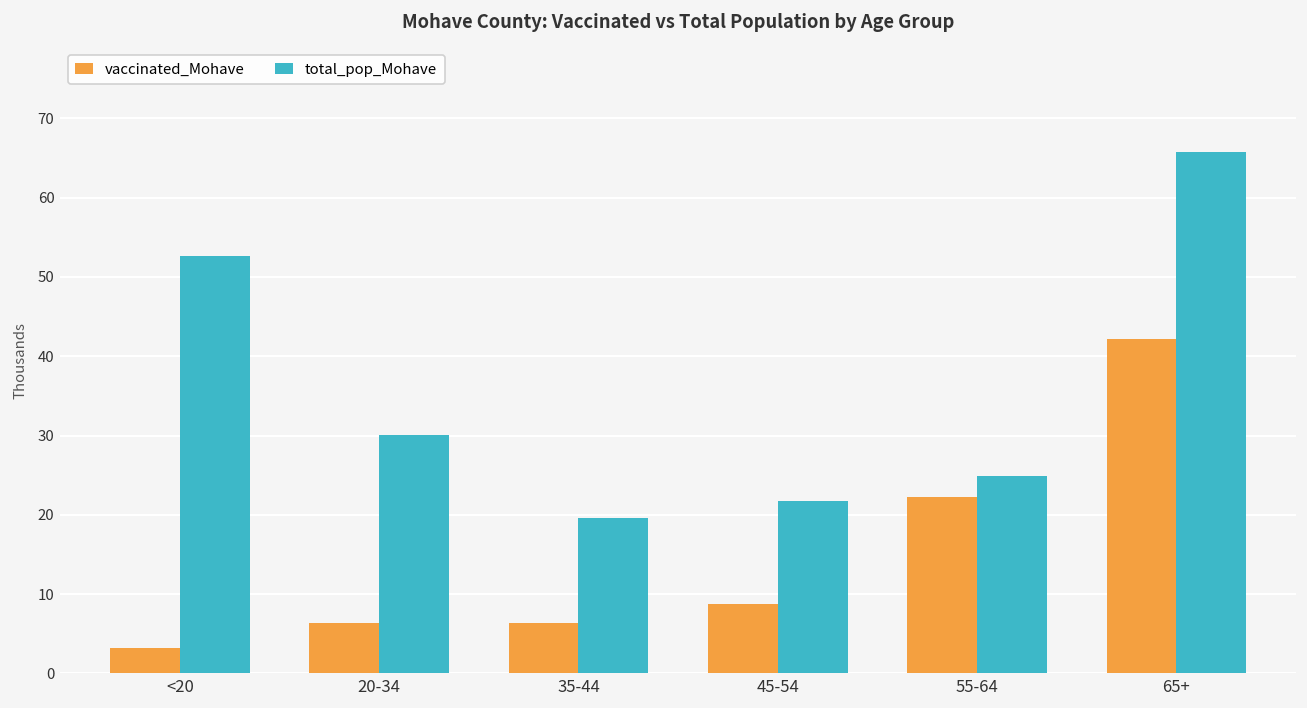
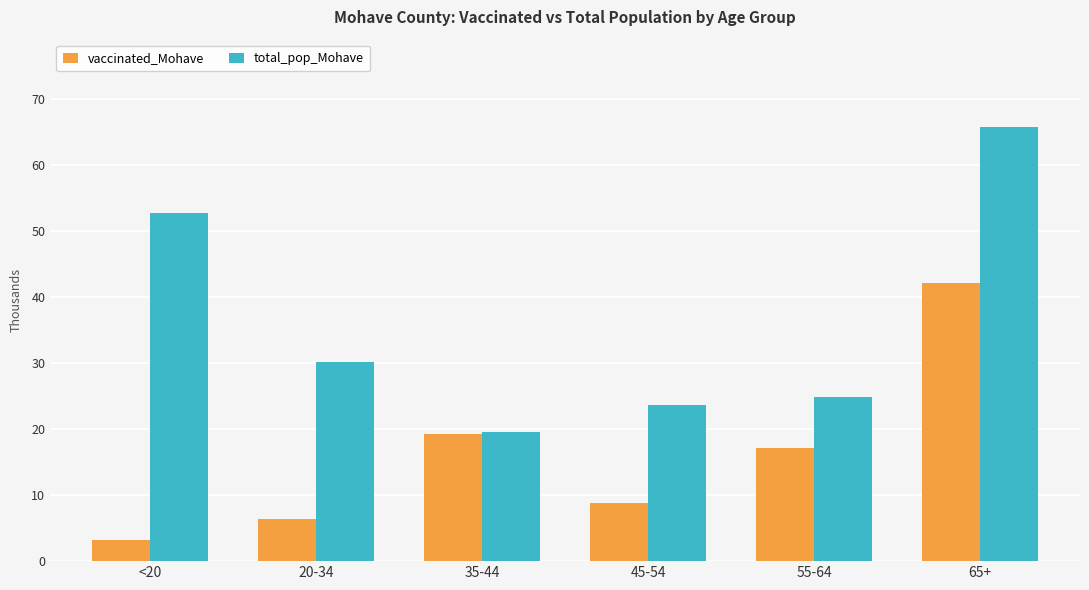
  {
    "vaccinated_Mohave": {
      "<20": 3,
      "20-34": 6,
-     "35-44": 6,
+     "35-44": 19,
      "45-54": 9,
-     "55-64": 22,
+     "55-64": 17,
      "65+": 42
    },
    "total_pop_Mohave": {
      "<20": 53,
      "20-34": 30,
      "35-44": 20,
-     "45-54": 22,
+     "45-54": 24,
      "55-64": 25,
      "65+": 66
    }
  }
